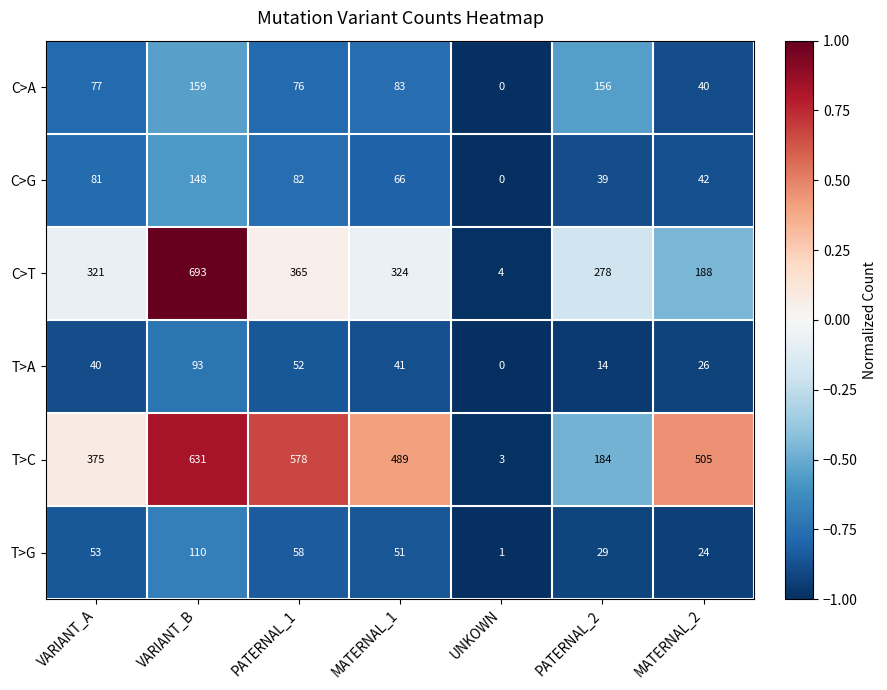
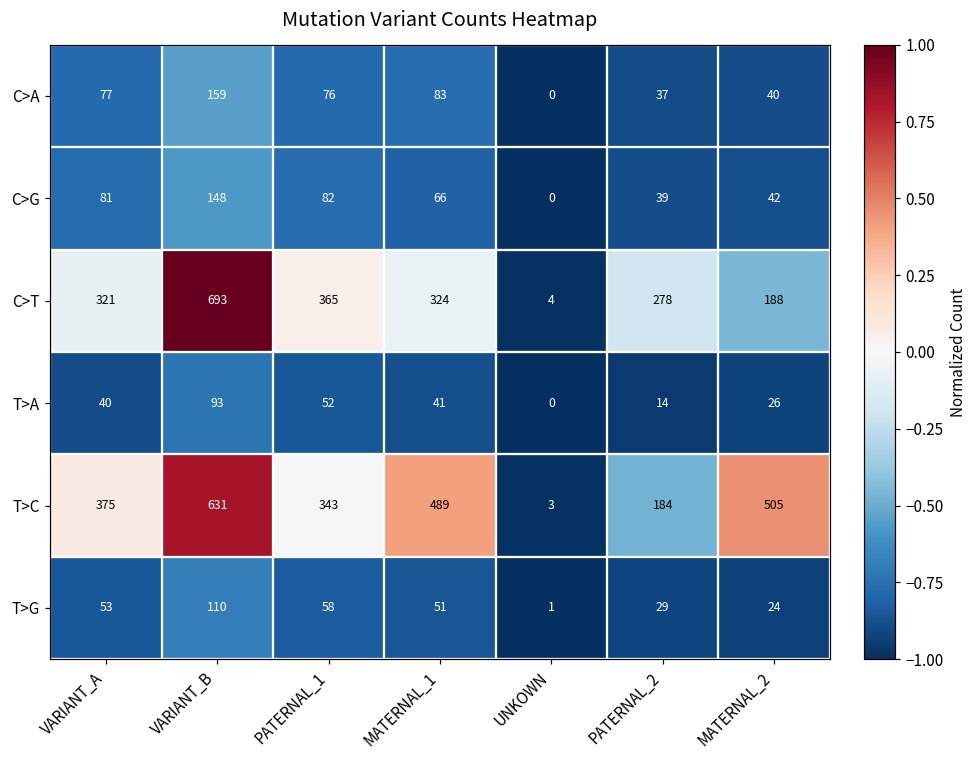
  {
    "C>A": {
      "VARIANT_A": 77,
      "VARIANT_B": 159,
      "PATERNAL_1": 76,
      "MATERNAL_1": 83,
      "UNKOWN": 0,
-     "PATERNAL_2": 156,
+     "PATERNAL_2": 37,
      "MATERNAL_2": 40
    },
    "C>G": {
      "VARIANT_A": 81,
      "VARIANT_B": 148,
      "PATERNAL_1": 82,
      "MATERNAL_1": 66,
      "UNKOWN": 0,
      "PATERNAL_2": 39,
      "MATERNAL_2": 42
    },
    "C>T": {
      "VARIANT_A": 321,
      "VARIANT_B": 693,
      "PATERNAL_1": 365,
      "MATERNAL_1": 324,
      "UNKOWN": 4,
      "PATERNAL_2": 278,
      "MATERNAL_2": 188
    },
    "T>A": {
      "VARIANT_A": 40,
      "VARIANT_B": 93,
      "PATERNAL_1": 52,
      "MATERNAL_1": 41,
      "UNKOWN": 0,
      "PATERNAL_2": 14,
      "MATERNAL_2": 26
    },
    "T>C": {
      "VARIANT_A": 375,
      "VARIANT_B": 631,
-     "PATERNAL_1": 578,
+     "PATERNAL_1": 343,
      "MATERNAL_1": 489,
      "UNKOWN": 3,
      "PATERNAL_2": 184,
      "MATERNAL_2": 505
    },
    "T>G": {
      "VARIANT_A": 53,
      "VARIANT_B": 110,
      "PATERNAL_1": 58,
      "MATERNAL_1": 51,
      "UNKOWN": 1,
      "PATERNAL_2": 29,
      "MATERNAL_2": 24
    }
  }
